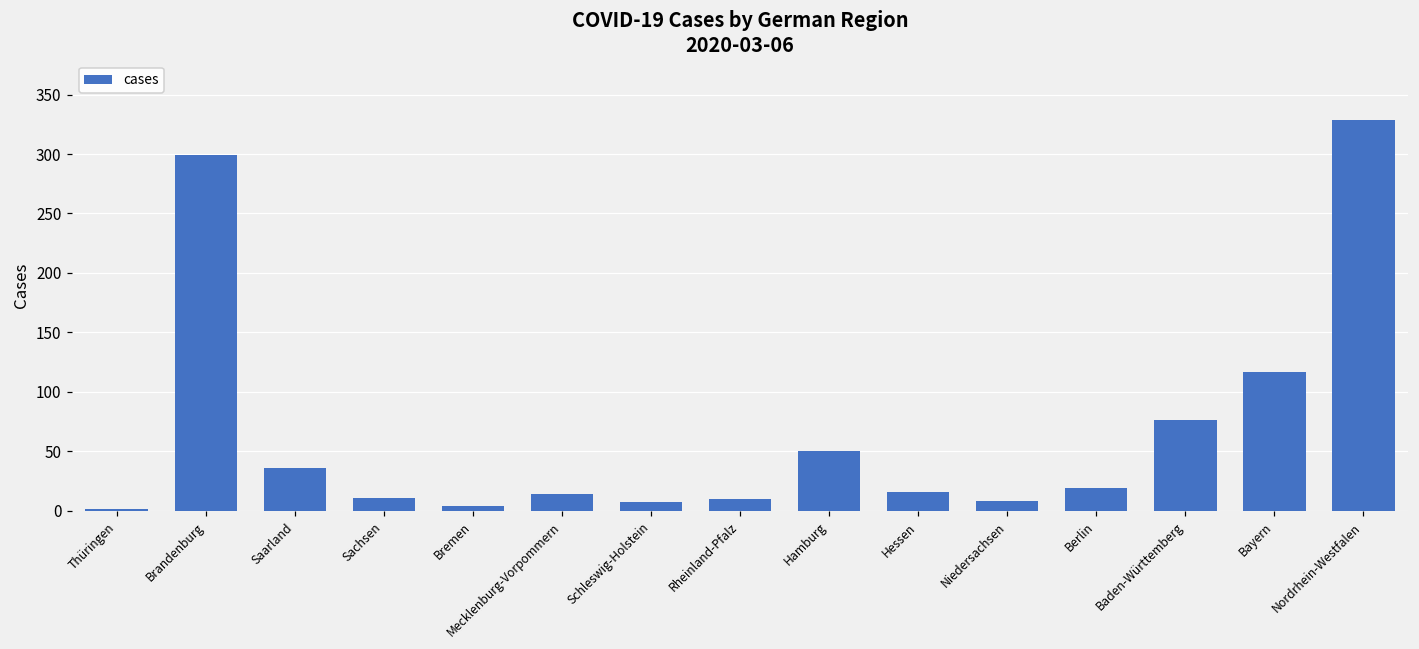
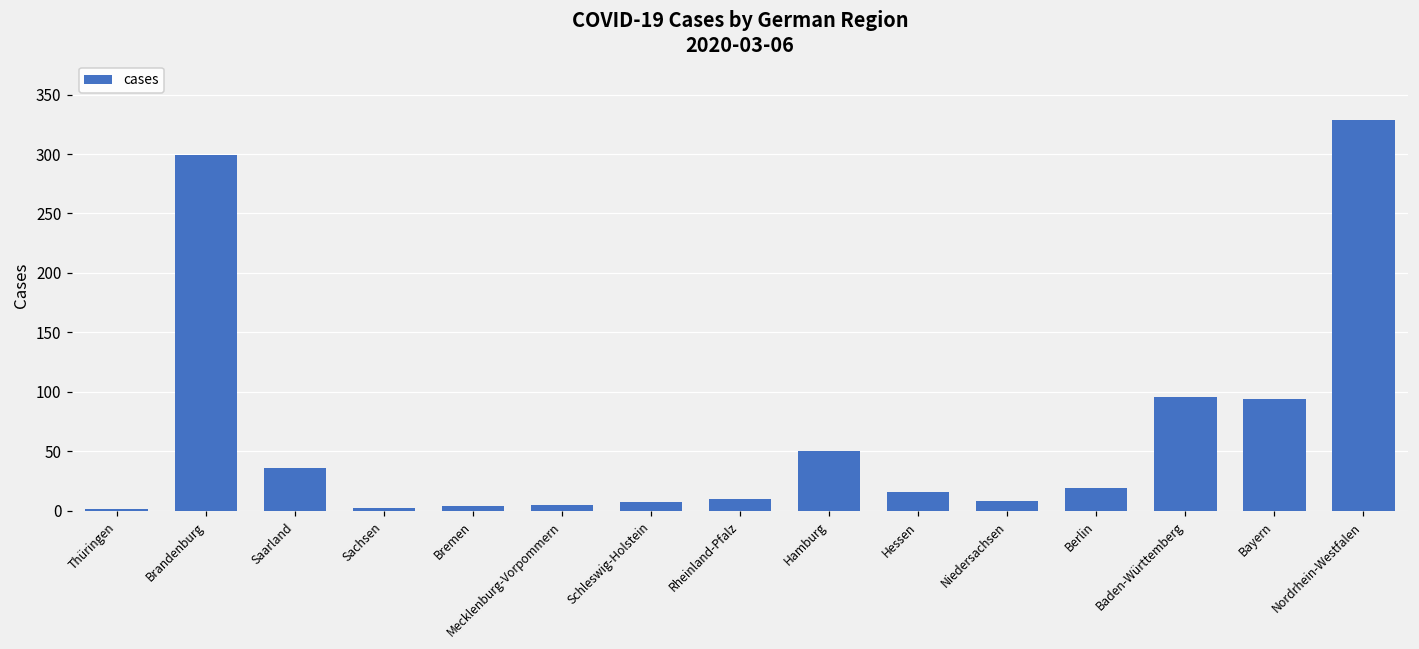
  {
    "Brandenburg": 299,
    "Saarland": 36,
-   "Sachsen": 11,
+   "Sachsen": 2,
    "Bremen": 4,
-   "Mecklenburg-Vorpommern": 14,
+   "Mecklenburg-Vorpommern": 5,
    "Schleswig-Holstein": 7,
    "Rheinland-Pfalz": 10,
    "Hamburg": 50,
    "Hessen": 16,
    "Niedersachsen": 8,
    "Berlin": 19,
-   "Baden-Württemberg": 76,
-   "Bayern": 117,
+   "Baden-Württemberg": 96,
+   "Bayern": 94,
    "Nordrhein-Westfalen": 329
  }
